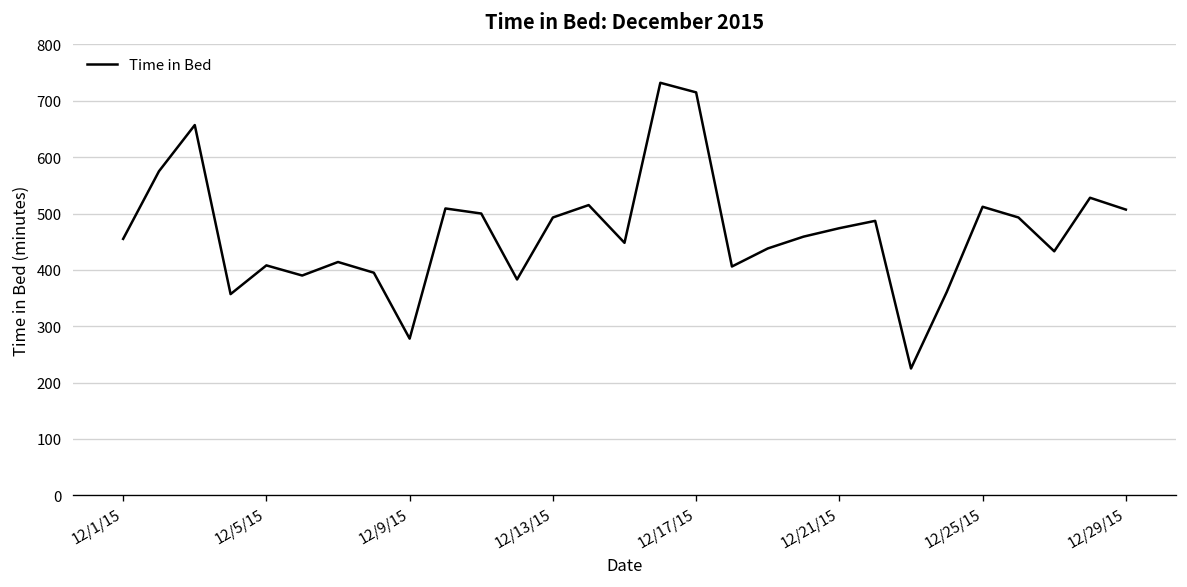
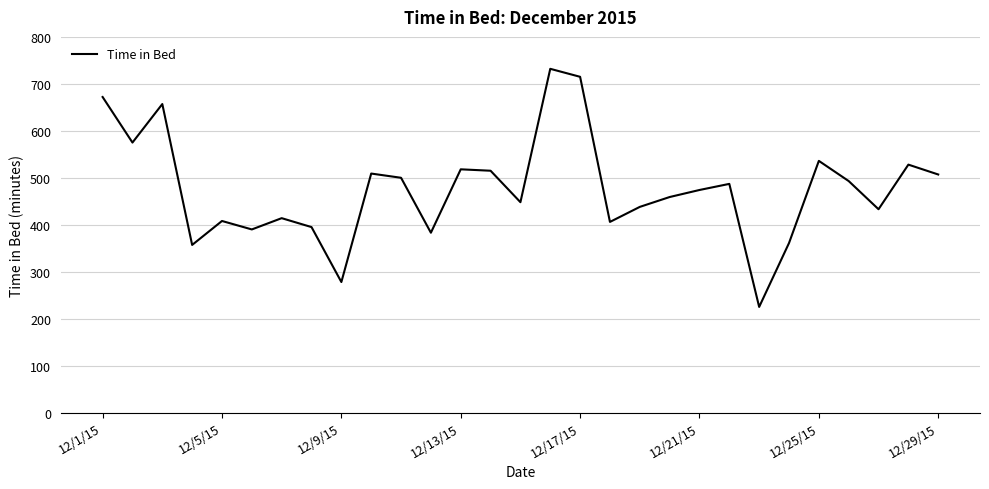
  {
-   "12/1/15": 460,
+   "12/1/15": 670,
    "12/5/15": 410,
    "12/9/15": 280,
-   "12/13/15": 490,
+   "12/13/15": 520,
    "12/17/15": 720,
    "12/21/15": 470,
-   "12/25/15": 510,
+   "12/25/15": 540,
    "12/29/15": 510
  }
